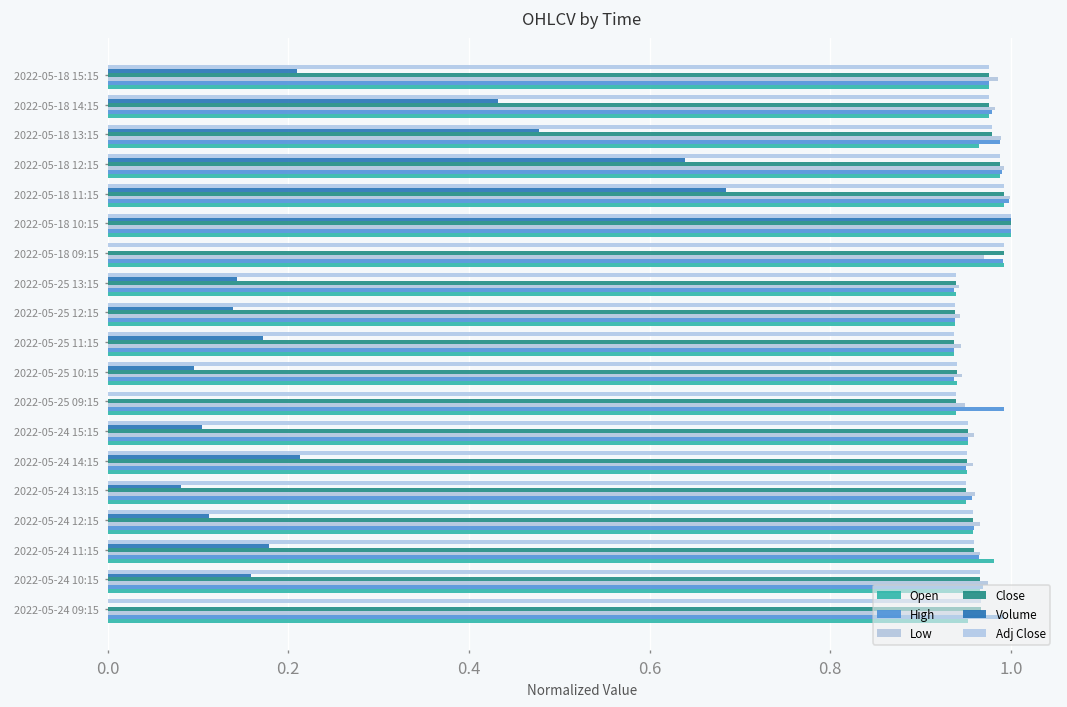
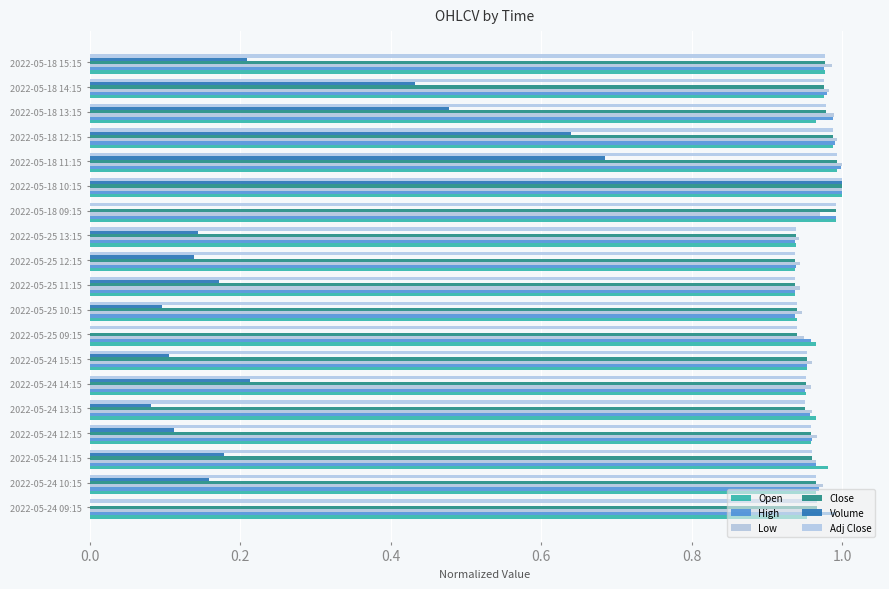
  {
    "Open": {
      "2022-05-18 15:15": 0.98,
      "2022-05-18 14:15": 0.98,
      "2022-05-18 13:15": 0.96,
      "2022-05-18 12:15": 0.99,
      "2022-05-18 11:15": 0.99,
      "2022-05-18 10:15": 1.00,
      "2022-05-18 09:15": 0.99,
      "2022-05-25 13:15": 0.94,
      "2022-05-25 12:15": 0.94,
      "2022-05-25 11:15": 0.94,
      "2022-05-25 10:15": 0.94,
-     "2022-05-25 09:15": 0.94,
+     "2022-05-25 09:15": 0.96,
      "2022-05-24 15:15": 0.95,
      "2022-05-24 14:15": 0.95,
-     "2022-05-24 13:15": 0.95,
+     "2022-05-24 13:15": 0.97,
      "2022-05-24 12:15": 0.96,
      "2022-05-24 11:15": 0.98
    },
    "High": {
      "2022-05-18 15:15": 0.98,
      "2022-05-18 14:15": 0.98,
      "2022-05-18 13:15": 0.99,
      "2022-05-18 12:15": 0.99,
      "2022-05-18 11:15": 1.00,
      "2022-05-18 10:15": 1.00,
      "2022-05-18 09:15": 0.99,
      "2022-05-25 13:15": 0.94,
      "2022-05-25 12:15": 0.94,
      "2022-05-25 11:15": 0.94,
      "2022-05-25 10:15": 0.94,
-     "2022-05-25 09:15": 0.99,
+     "2022-05-25 09:15": 0.96,
      "2022-05-24 15:15": 0.95,
      "2022-05-24 14:15": 0.95,
      "2022-05-24 13:15": 0.96,
      "2022-05-24 12:15": 0.96,
      "2022-05-24 11:15": 0.97,
      "2022-05-24 10:15": 0.97
    }
  }
